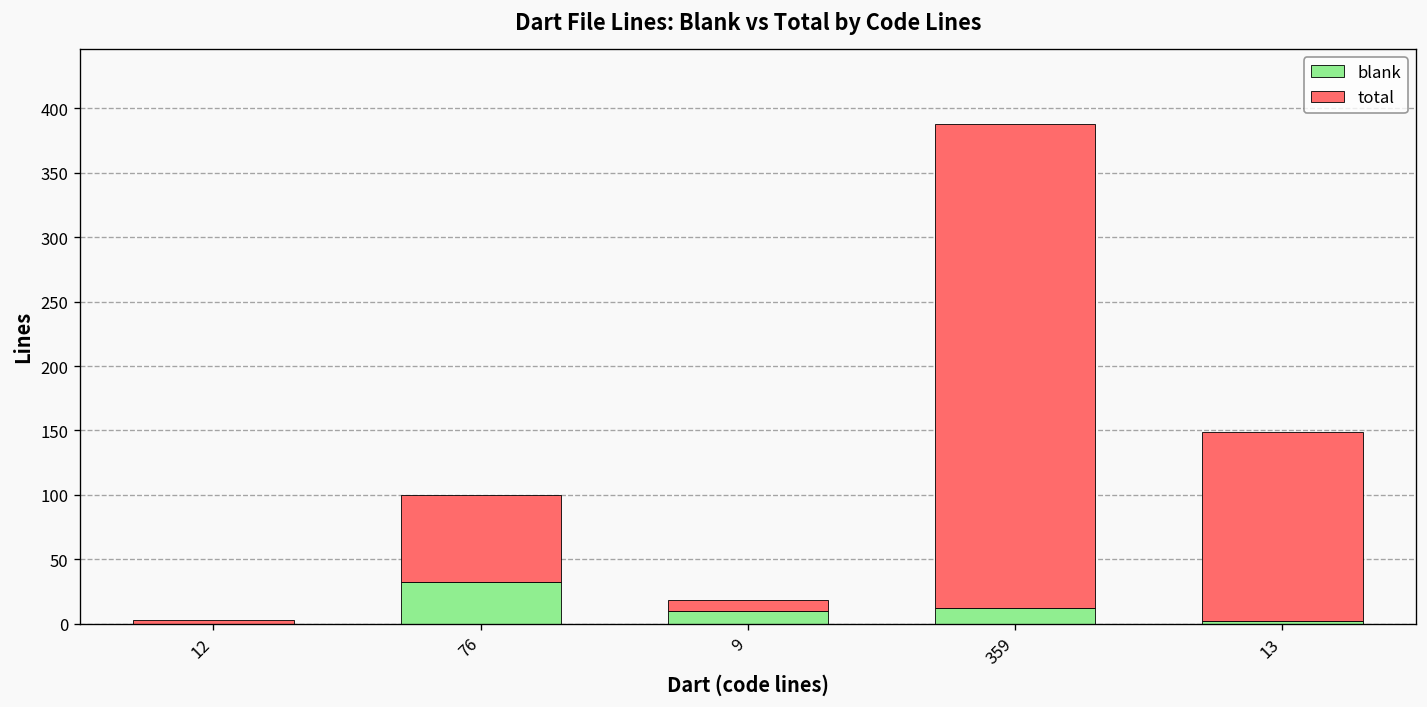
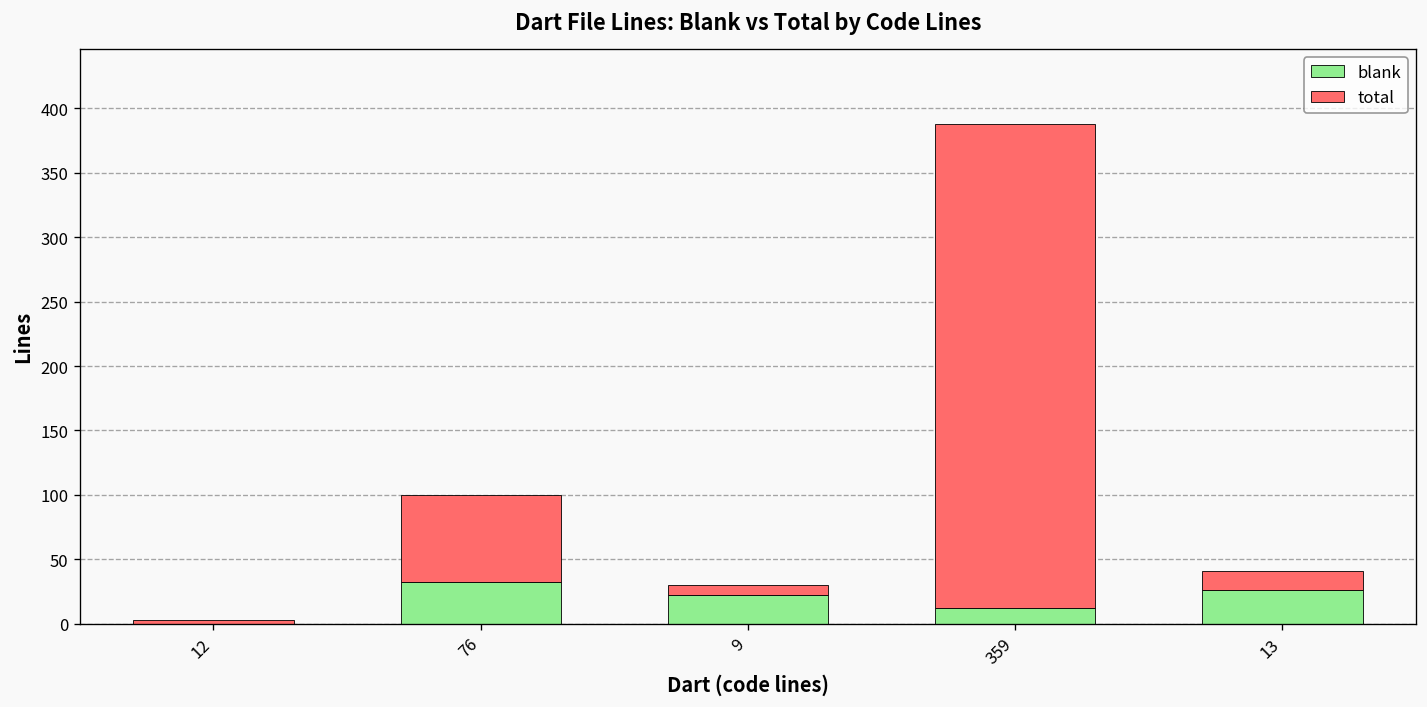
  {
    "blank": {
      "12": 0,
      "76": 32,
-     "9": 10,
+     "9": 22,
      "359": 12,
-     "13": 2
+     "13": 26
    },
    "total": {
      "12": 3,
      "76": 68,
      "9": 8,
      "359": 376,
-     "13": 147
+     "13": 15
    }
  }
